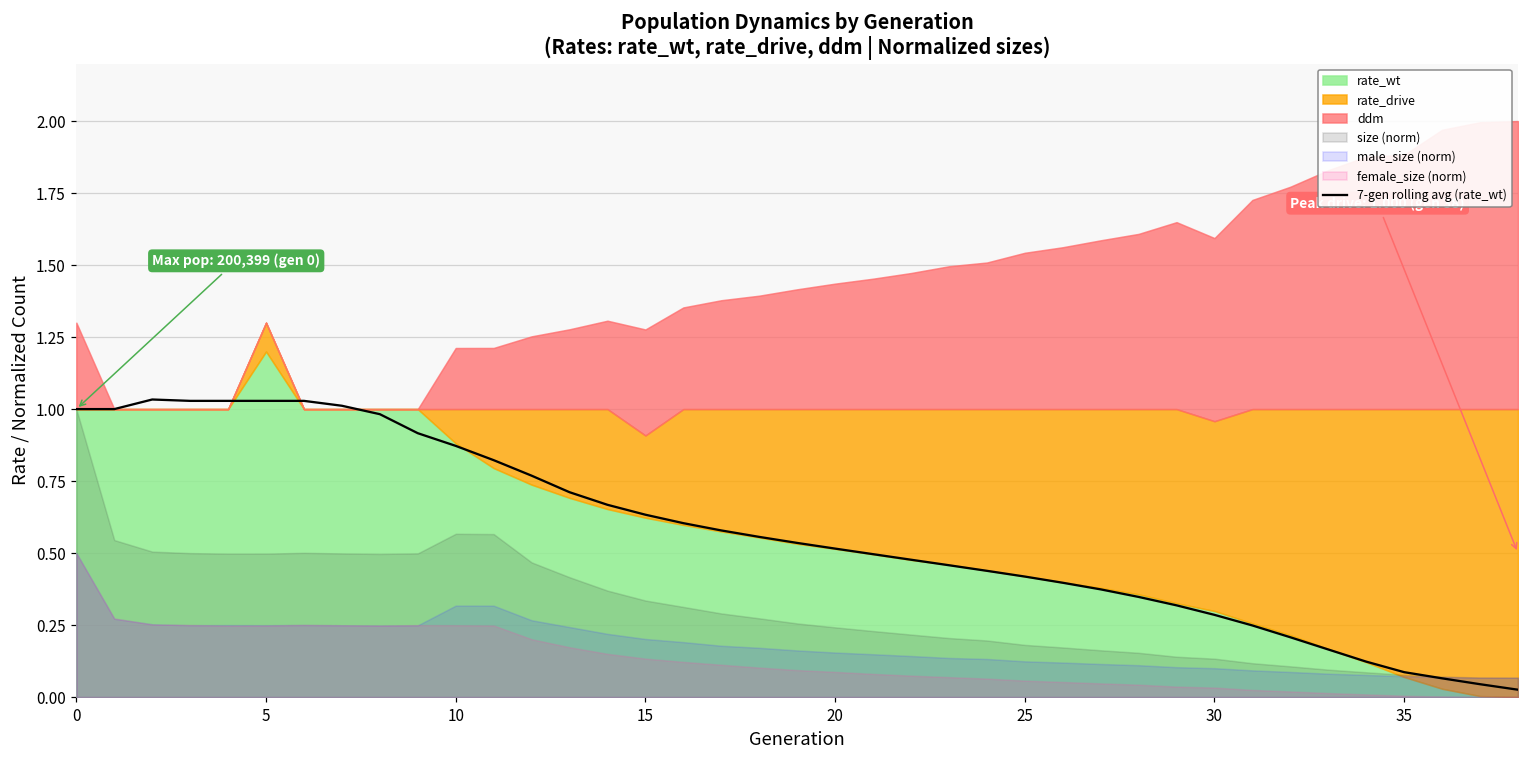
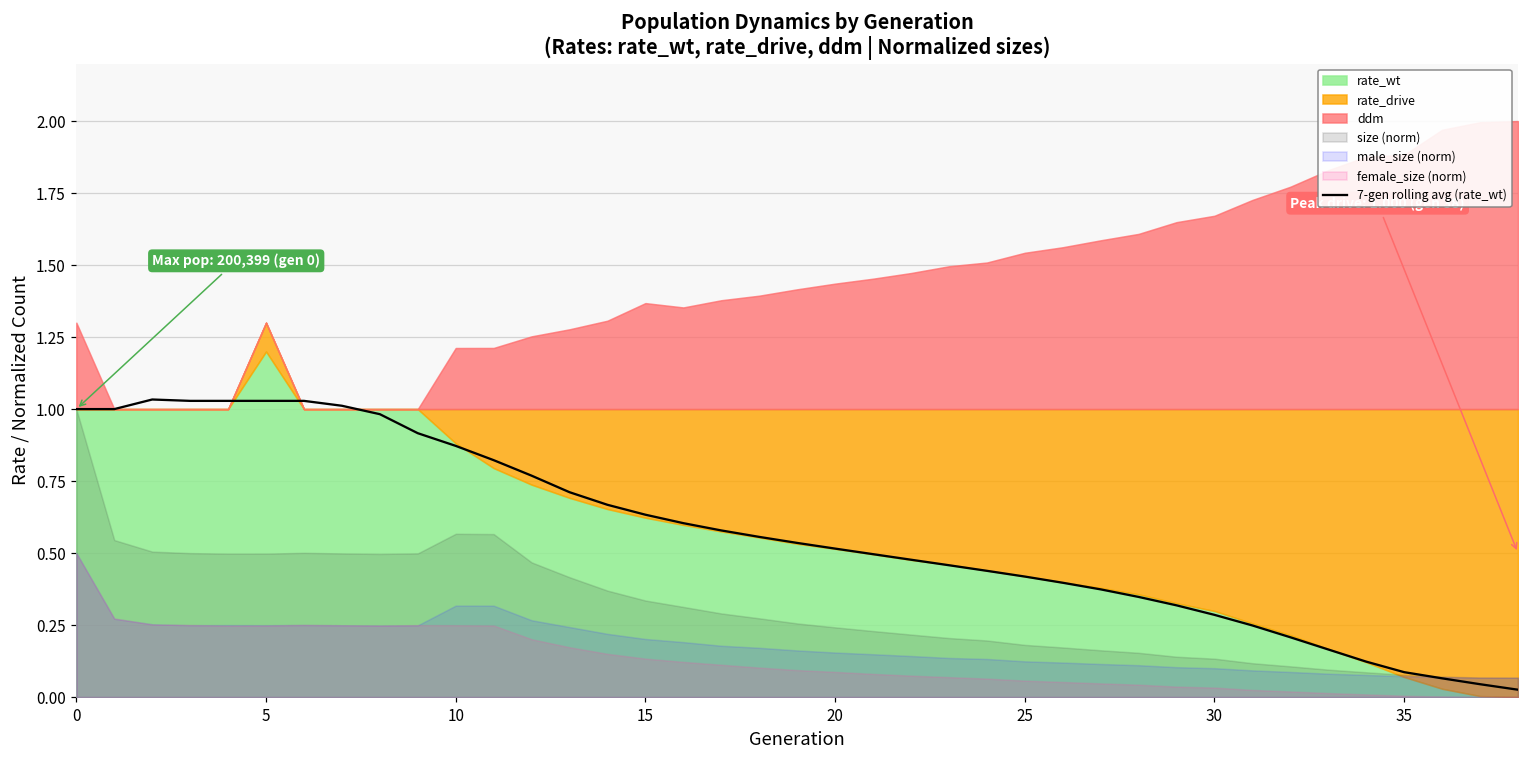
  {
    "7-gen rolling avg (rate_wt)": {
      "5": 1.03,
      "15": 0.63,
      "30": 0.29
    },
    "rate_wt": {
      "5": 1.20,
      "15": 0.62,
      "30": 0.30
    },
    "rate_drive": {
      "10": 0.12,
-     "15": 0.29,
+     "15": 0.38,
      "20": 0.49,
      "25": 0.58,
-     "30": 0.66
+     "30": 0.70
    },
    "ddm": {
      "0": 0.30,
      "10": 0.21,
      "15": 0.37,
      "20": 0.44,
      "25": 0.54,
-     "30": 0.64
+     "30": 0.67
    }
  }
